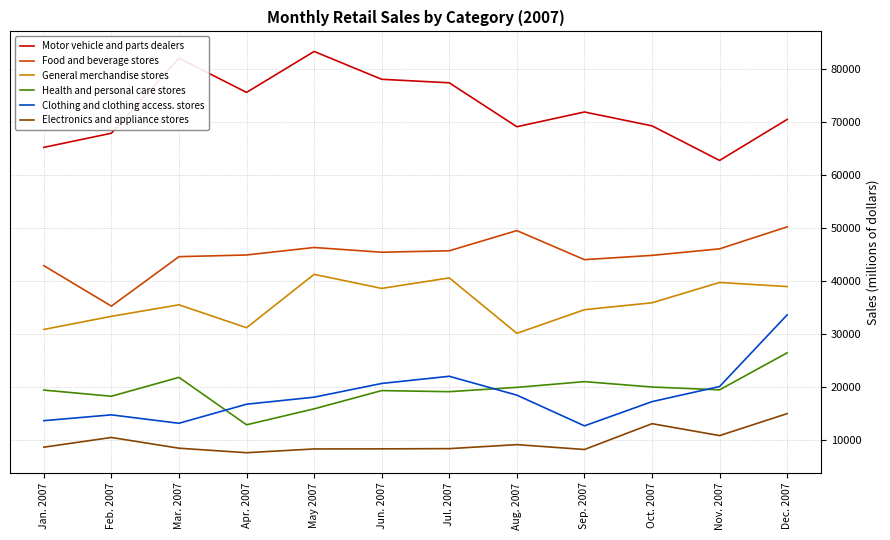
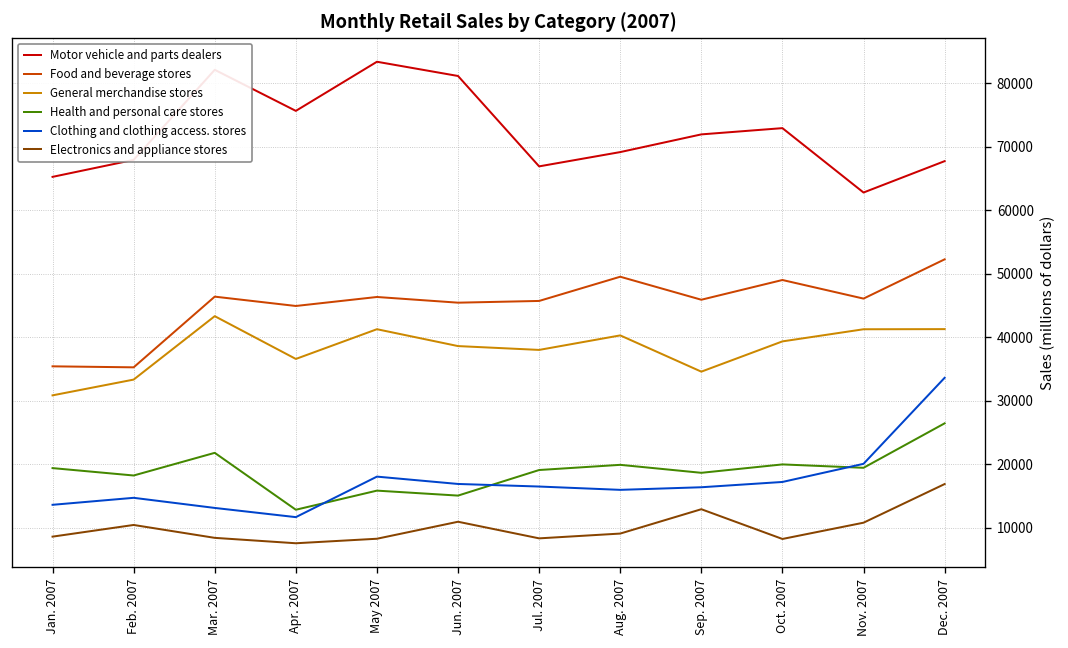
  {
    "Motor vehicle and parts dealers": {
      "Jan. 2007": 65000,
      "Feb. 2007": 68000,
      "Apr. 2007": 76000,
      "May 2007": 83000,
-     "Jun. 2007": 78000,
-     "Jul. 2007": 77000,
+     "Jun. 2007": 81000,
+     "Jul. 2007": 67000,
      "Aug. 2007": 69000,
      "Sep. 2007": 72000,
-     "Oct. 2007": 69000,
+     "Oct. 2007": 73000,
      "Nov. 2007": 63000,
-     "Dec. 2007": 71000
+     "Dec. 2007": 68000
    },
    "Food and beverage stores": {
-     "Jan. 2007": 43000,
+     "Jan. 2007": 35000,
      "Feb. 2007": 35000,
-     "Mar. 2007": 45000,
+     "Mar. 2007": 46000,
      "Apr. 2007": 45000,
      "May 2007": 46000,
      "Jun. 2007": 45000,
      "Jul. 2007": 46000,
      "Aug. 2007": 49000,
-     "Sep. 2007": 44000,
-     "Oct. 2007": 45000,
+     "Sep. 2007": 46000,
+     "Oct. 2007": 49000,
      "Nov. 2007": 46000,
-     "Dec. 2007": 50000
+     "Dec. 2007": 52000
    },
    "General merchandise stores": {
      "Jan. 2007": 31000,
      "Feb. 2007": 33000,
-     "Mar. 2007": 35000,
-     "Apr. 2007": 31000,
+     "Mar. 2007": 43000,
+     "Apr. 2007": 37000,
      "May 2007": 41000,
      "Jun. 2007": 39000,
-     "Jul. 2007": 41000,
-     "Aug. 2007": 30000,
+     "Jul. 2007": 38000,
+     "Aug. 2007": 40000,
      "Sep. 2007": 35000,
-     "Oct. 2007": 36000,
-     "Nov. 2007": 40000,
-     "Dec. 2007": 39000
+     "Oct. 2007": 39000,
+     "Nov. 2007": 41000,
+     "Dec. 2007": 41000
    },
    "Health and personal care stores": {
      "Jan. 2007": 19000,
      "Feb. 2007": 18000,
      "Mar. 2007": 22000,
      "Apr. 2007": 13000,
      "May 2007": 16000,
-     "Jun. 2007": 19000,
+     "Jun. 2007": 15000,
      "Jul. 2007": 19000,
      "Aug. 2007": 20000,
-     "Sep. 2007": 21000,
+     "Sep. 2007": 19000,
      "Oct. 2007": 20000,
      "Nov. 2007": 19000,
      "Dec. 2007": 26000
    },
    "Clothing and clothing access. stores": {
      "Jan. 2007": 14000,
      "Feb. 2007": 15000,
      "Mar. 2007": 13000,
-     "Apr. 2007": 17000,
+     "Apr. 2007": 12000,
      "May 2007": 18000,
-     "Jun. 2007": 21000,
-     "Jul. 2007": 22000,
-     "Aug. 2007": 18000,
-     "Sep. 2007": 13000,
+     "Jun. 2007": 17000,
+     "Jul. 2007": 16000,
+     "Aug. 2007": 16000,
+     "Sep. 2007": 16000,
      "Oct. 2007": 17000,
      "Nov. 2007": 20000,
      "Dec. 2007": 34000
    },
    "Electronics and appliance stores": {
      "Jan. 2007": 9000,
      "Feb. 2007": 10000,
      "Mar. 2007": 8000,
      "Apr. 2007": 8000,
      "May 2007": 8000,
-     "Jun. 2007": 8000,
+     "Jun. 2007": 11000,
      "Jul. 2007": 8000,
      "Aug. 2007": 9000,
-     "Sep. 2007": 8000,
-     "Oct. 2007": 13000,
+     "Sep. 2007": 13000,
+     "Oct. 2007": 8000,
      "Nov. 2007": 11000,
-     "Dec. 2007": 15000
+     "Dec. 2007": 17000
    }
  }
